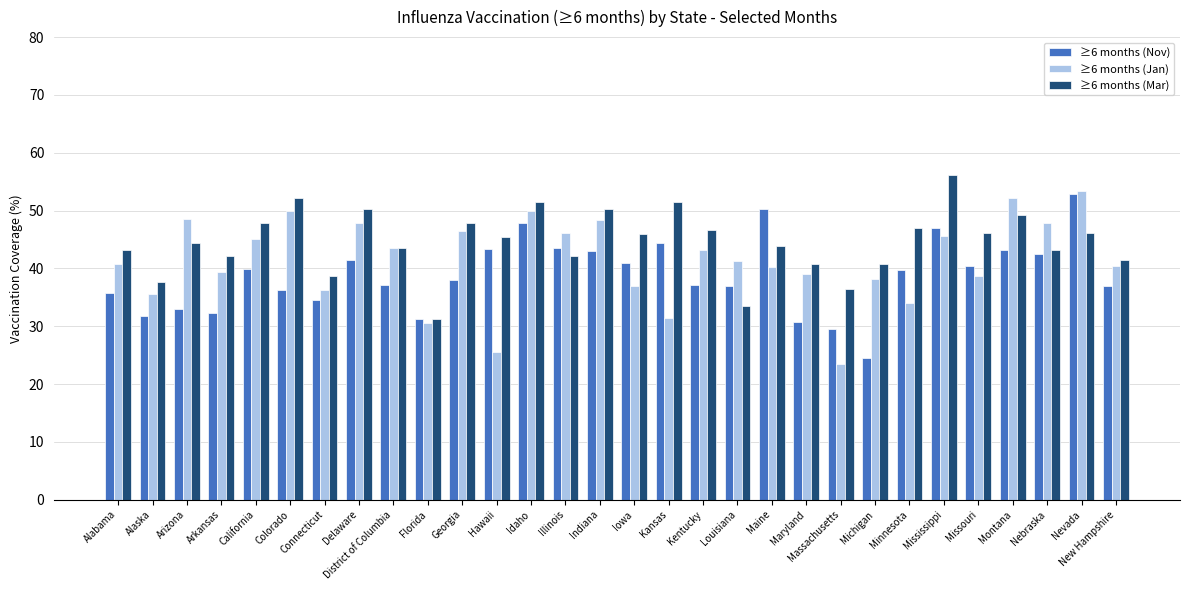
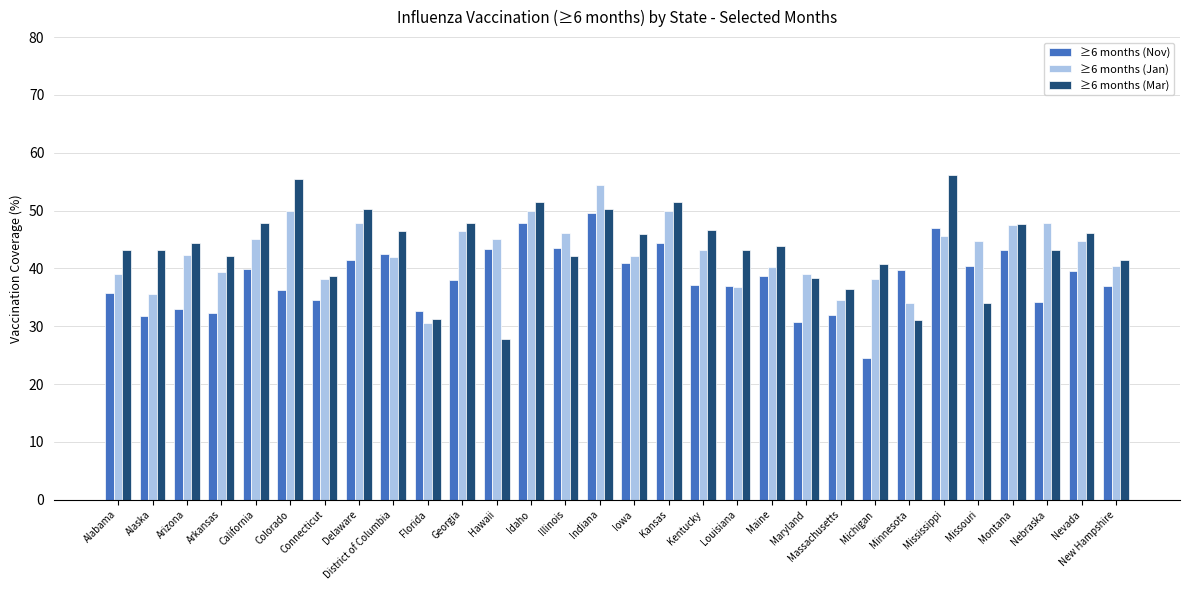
  {
    "≥6 months (Nov)": {
      "Alabama": 36,
      "Alaska": 32,
      "Arizona": 33,
      "Arkansas": 32,
      "California": 40,
      "Colorado": 36,
      "Connecticut": 35,
      "Delaware": 42,
-     "District of Columbia": 37,
-     "Florida": 31,
+     "District of Columbia": 43,
+     "Florida": 33,
      "Georgia": 38,
      "Hawaii": 43,
      "Idaho": 48,
      "Illinois": 44,
-     "Indiana": 43,
+     "Indiana": 50,
      "Iowa": 41,
      "Kansas": 44,
      "Kentucky": 37,
      "Louisiana": 37,
-     "Maine": 50,
+     "Maine": 39,
      "Maryland": 31,
-     "Massachusetts": 30,
+     "Massachusetts": 32,
      "Michigan": 25,
      "Minnesota": 40,
      "Mississippi": 47,
      "Missouri": 40,
      "Montana": 43,
-     "Nebraska": 43,
-     "Nevada": 53,
+     "Nebraska": 34,
+     "Nevada": 40,
      "New Hampshire": 37
    },
    "≥6 months (Jan)": {
-     "Alabama": 41,
+     "Alabama": 39,
      "Alaska": 36,
-     "Arizona": 49,
+     "Arizona": 42,
      "Arkansas": 39,
      "California": 45,
      "Colorado": 50,
-     "Connecticut": 36,
+     "Connecticut": 38,
      "Delaware": 48,
-     "District of Columbia": 44,
+     "District of Columbia": 42,
      "Florida": 31,
      "Georgia": 47,
-     "Hawaii": 26,
+     "Hawaii": 45,
      "Idaho": 50,
      "Illinois": 46,
-     "Indiana": 48,
-     "Iowa": 37,
-     "Kansas": 32,
+     "Indiana": 55,
+     "Iowa": 42,
+     "Kansas": 50,
      "Kentucky": 43,
-     "Louisiana": 41,
+     "Louisiana": 37,
      "Maine": 40,
      "Maryland": 39,
-     "Massachusetts": 24,
+     "Massachusetts": 35,
      "Michigan": 38,
      "Minnesota": 34,
      "Mississippi": 46,
-     "Missouri": 39,
-     "Montana": 52,
+     "Missouri": 45,
+     "Montana": 48,
      "Nebraska": 48,
-     "Nevada": 53,
+     "Nevada": 45,
      "New Hampshire": 40
    },
    "≥6 months (Mar)": {
      "Alabama": 43,
-     "Alaska": 38,
+     "Alaska": 43,
      "Arizona": 44,
      "Arkansas": 42,
      "California": 48,
-     "Colorado": 52,
+     "Colorado": 55,
      "Connecticut": 39,
      "Delaware": 50,
-     "District of Columbia": 44,
+     "District of Columbia": 46,
      "Florida": 31,
      "Georgia": 48,
-     "Hawaii": 46,
+     "Hawaii": 28,
      "Idaho": 52,
      "Illinois": 42,
      "Indiana": 50,
      "Iowa": 46,
      "Kansas": 52,
      "Kentucky": 47,
-     "Louisiana": 34,
+     "Louisiana": 43,
      "Maine": 44,
-     "Maryland": 41,
+     "Maryland": 38,
      "Massachusetts": 37,
      "Michigan": 41,
-     "Minnesota": 47,
+     "Minnesota": 31,
      "Mississippi": 56,
-     "Missouri": 46,
-     "Montana": 49,
+     "Missouri": 34,
+     "Montana": 48,
      "Nebraska": 43,
      "Nevada": 46,
      "New Hampshire": 42
    }
  }
